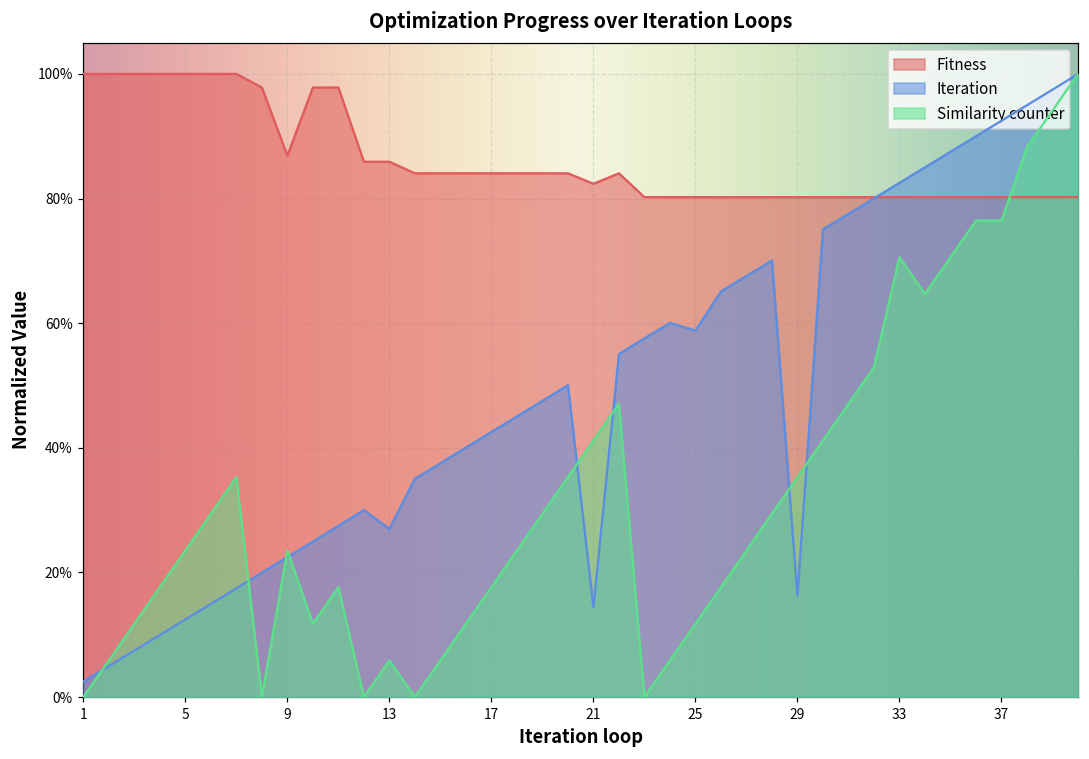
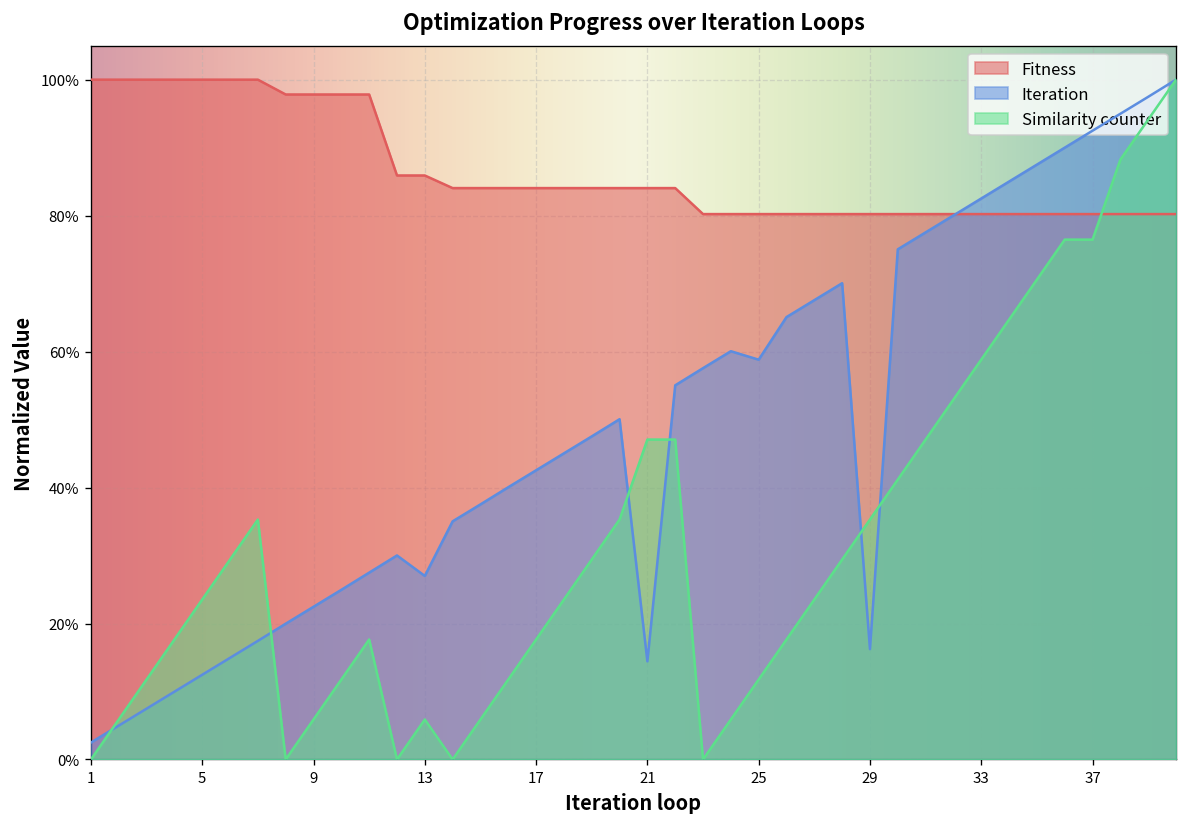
  {
    "Fitness": {
      "1": "100%",
      "5": "100%",
-     "9": "87%",
+     "9": "98%",
      "13": "86%",
      "17": "84%",
-     "21": "82%",
+     "21": "84%",
      "25": "80%",
      "29": "80%",
      "33": "80%",
      "37": "80%"
    },
    "Iteration": {
      "1": "2%",
      "5": "12%",
      "9": "22%",
      "13": "27%",
      "17": "43%",
      "21": "14%",
      "25": "59%",
      "29": "16%",
      "33": "83%"
    },
    "Similarity counter": {
      "1": "0%",
      "5": "24%",
-     "9": "24%",
+     "9": "6%",
      "13": "6%",
      "17": "18%",
-     "21": "41%",
+     "21": "47%",
      "25": "12%",
      "29": "35%",
-     "33": "71%",
+     "33": "59%",
      "37": "76%"
    }
  }
